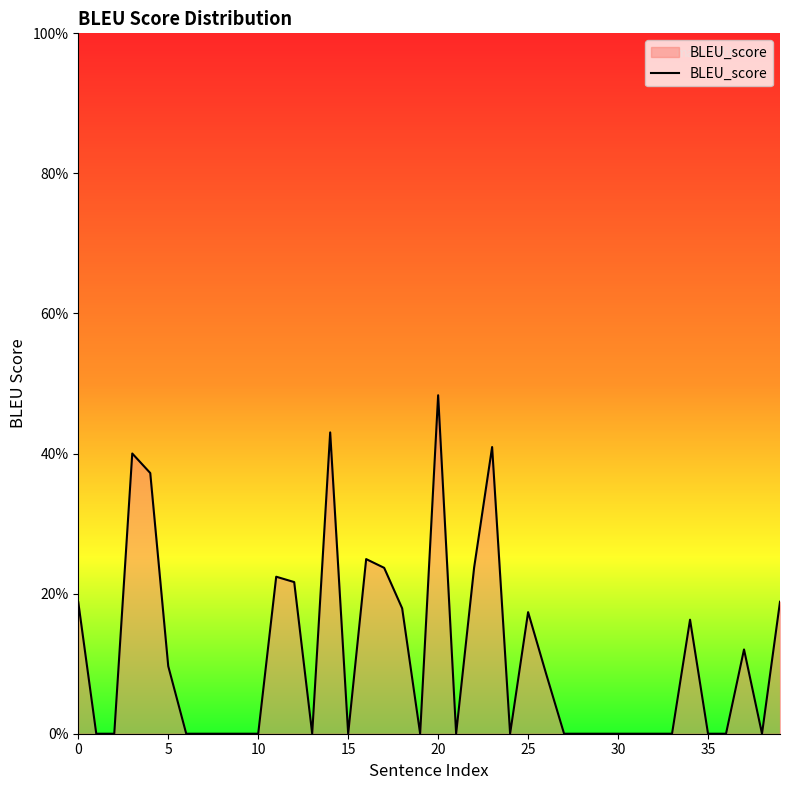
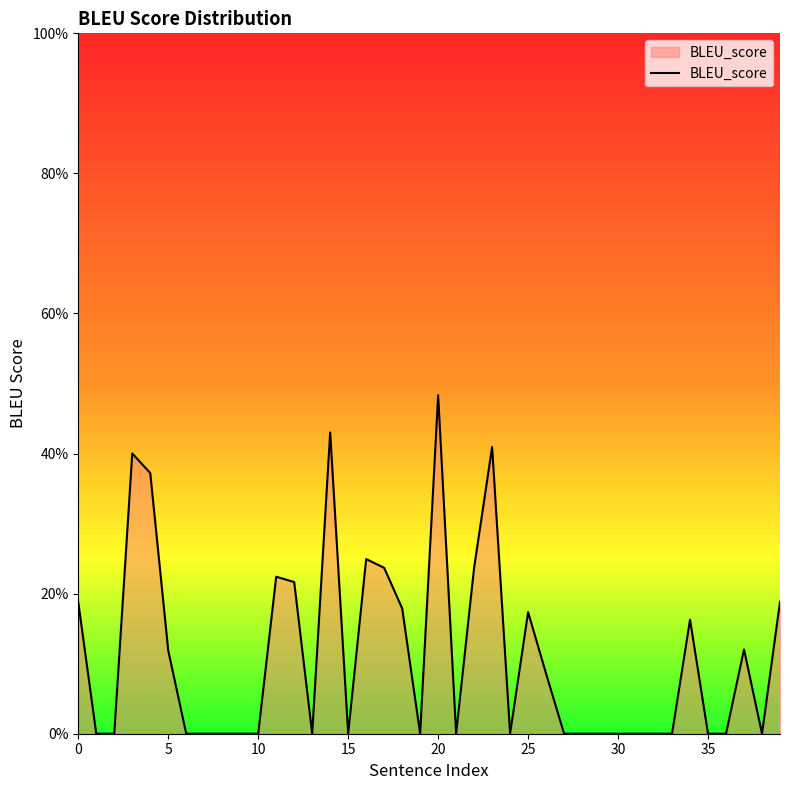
  {
    "0": "19%",
-   "5": "10%",
+   "5": "12%",
    "10": "0%",
    "15": "0%",
    "20": "48%",
    "25": "17%",
    "30": "0%",
    "35": "0%"
  }
